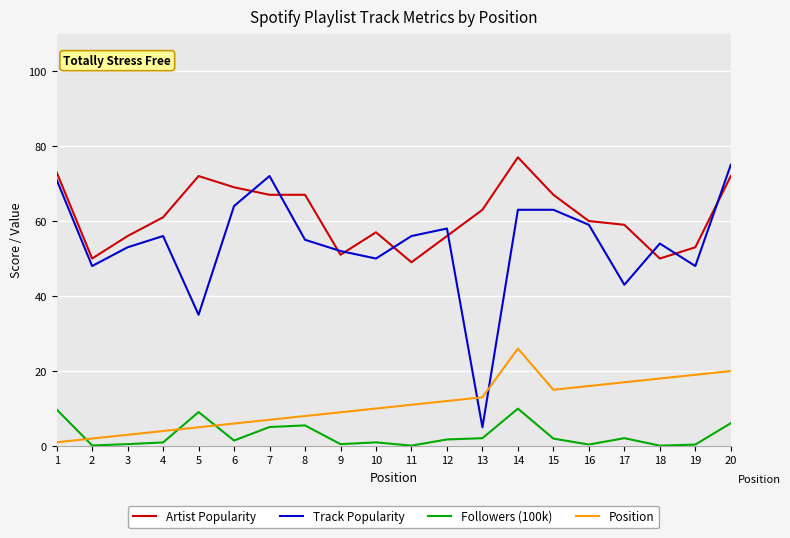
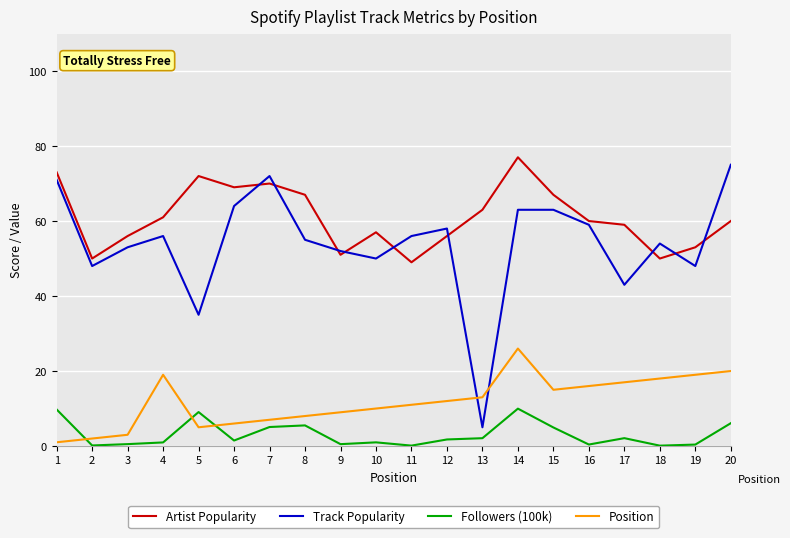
  {
    "Artist Popularity": {
      "1": 73,
      "2": 50,
      "3": 56,
      "4": 61,
      "5": 72,
      "6": 69,
-     "7": 67,
+     "7": 70,
      "8": 67,
      "9": 51,
      "10": 57,
      "11": 49,
      "12": 56,
      "13": 63,
      "14": 77,
      "15": 67,
      "16": 60,
      "17": 59,
      "18": 50,
      "19": 53,
-     "20": 72
+     "20": 60
    },
    "Track Popularity": {
      "1": 71,
      "2": 48,
      "3": 53,
      "4": 56,
      "5": 35,
      "6": 64,
      "7": 72,
      "8": 55,
      "9": 52,
      "10": 50,
      "11": 56,
      "12": 58,
      "13": 5,
      "14": 63,
      "15": 63,
      "16": 59,
      "17": 43,
      "18": 54,
      "19": 48,
      "20": 75
    },
    "Followers (100k)": {
      "1": 10,
      "2": 0,
      "3": 1,
      "4": 1,
      "5": 9,
      "6": 1,
      "7": 5,
      "8": 6,
      "9": 1,
      "10": 1,
      "11": 0,
      "12": 2,
      "13": 2,
      "14": 10,
-     "15": 2,
+     "15": 5,
      "16": 0,
      "17": 2,
      "18": 0,
      "19": 0,
      "20": 6
    },
    "Position": {
      "1": 1,
      "2": 2,
      "3": 3,
-     "4": 4,
+     "4": 19,
      "5": 5,
      "6": 6,
      "7": 7,
      "8": 8,
      "9": 9,
      "10": 10,
      "11": 11,
      "12": 12,
      "13": 13,
      "14": 26,
      "15": 15,
      "16": 16,
      "17": 17,
      "18": 18,
      "19": 19,
      "20": 20
    }
  }
